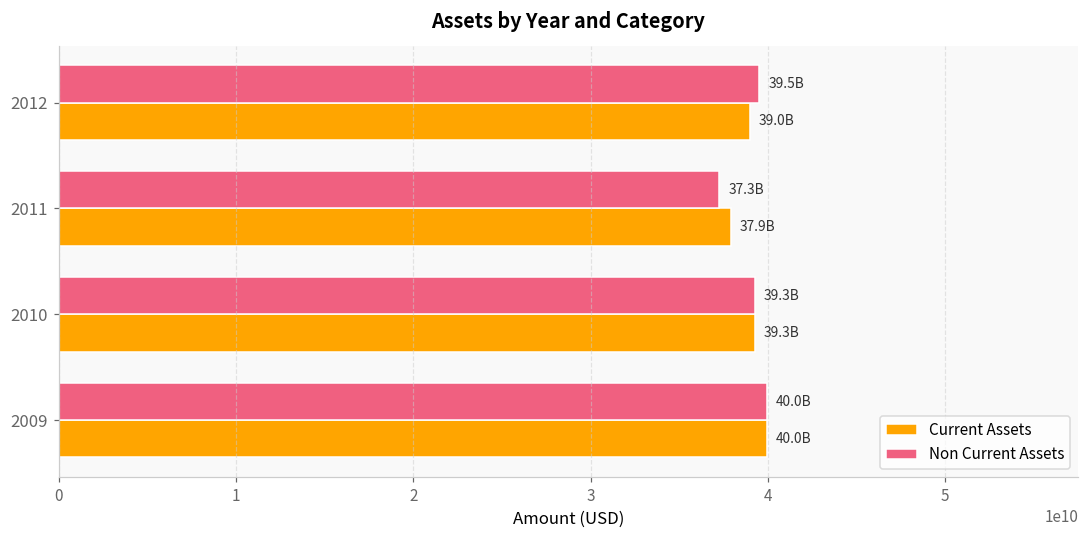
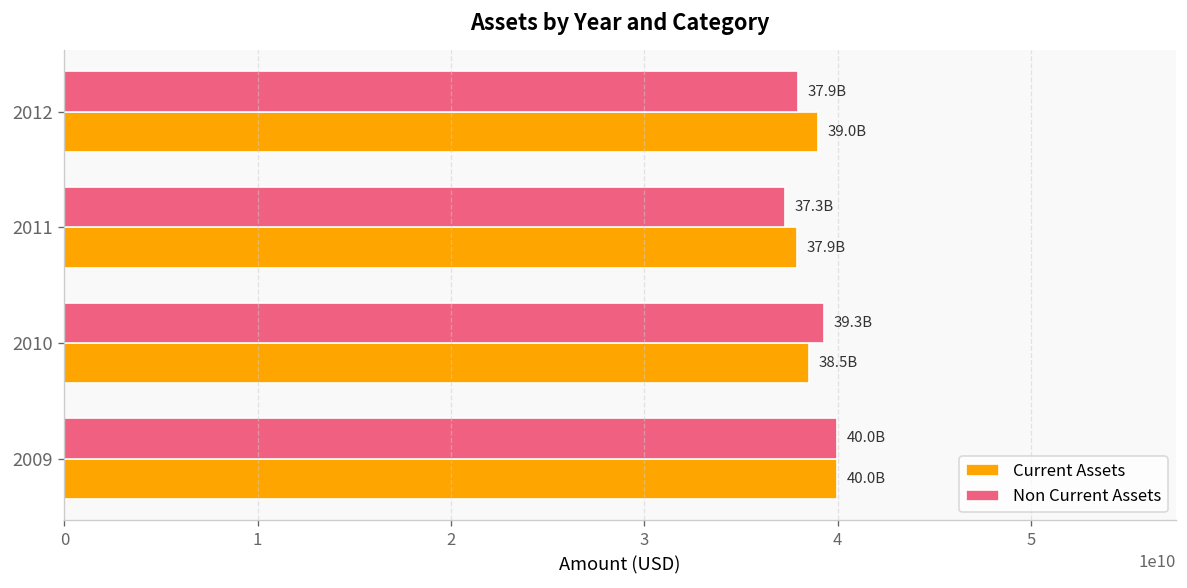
  {
    "Current Assets": {
      "2012": "39.0B",
      "2011": "37.9B",
-     "2010": "39.3B",
+     "2010": "38.5B",
      "2009": "40.0B"
    },
    "Non Current Assets": {
-     "2012": "39.5B",
+     "2012": "37.9B",
      "2011": "37.3B",
      "2010": "39.3B",
      "2009": "40.0B"
    }
  }
